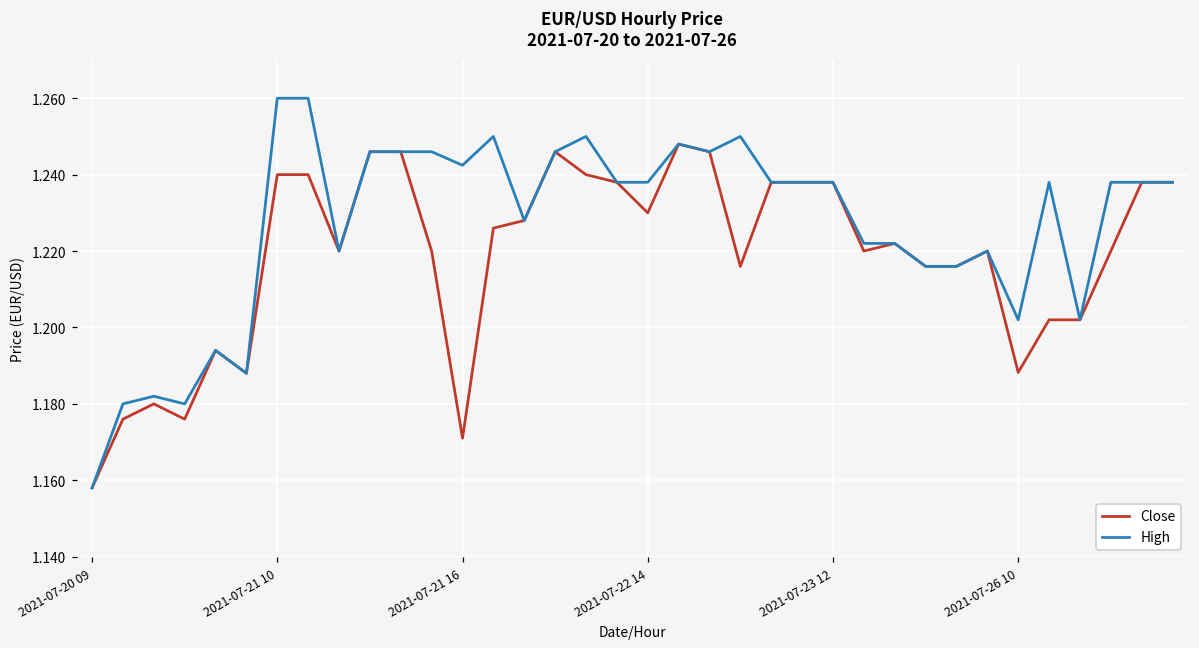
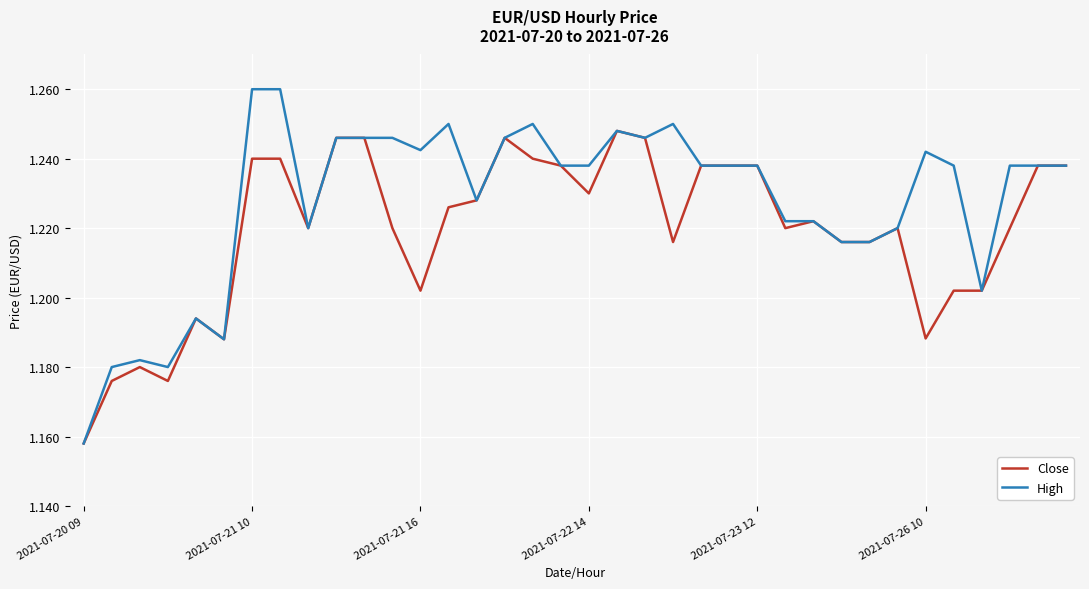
  {
    "Close": {
      "2021-07-21 10": 1.240,
-     "2021-07-21 16": 1.171,
+     "2021-07-21 16": 1.202,
      "2021-07-22 14": 1.230,
      "2021-07-26 10": 1.188
    },
    "High": {
      "2021-07-21 10": 1.260,
      "2021-07-21 16": 1.242,
      "2021-07-22 14": 1.238,
-     "2021-07-26 10": 1.202
+     "2021-07-26 10": 1.242
    }
  }
